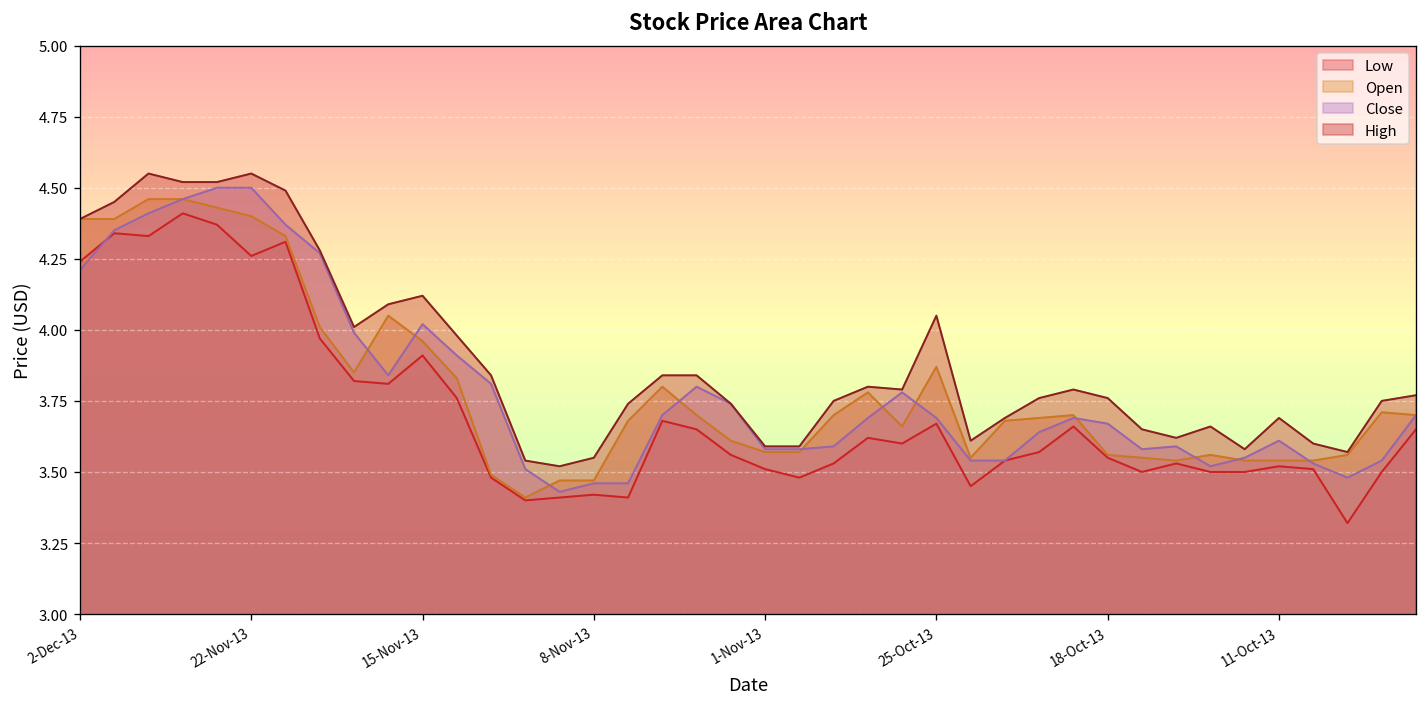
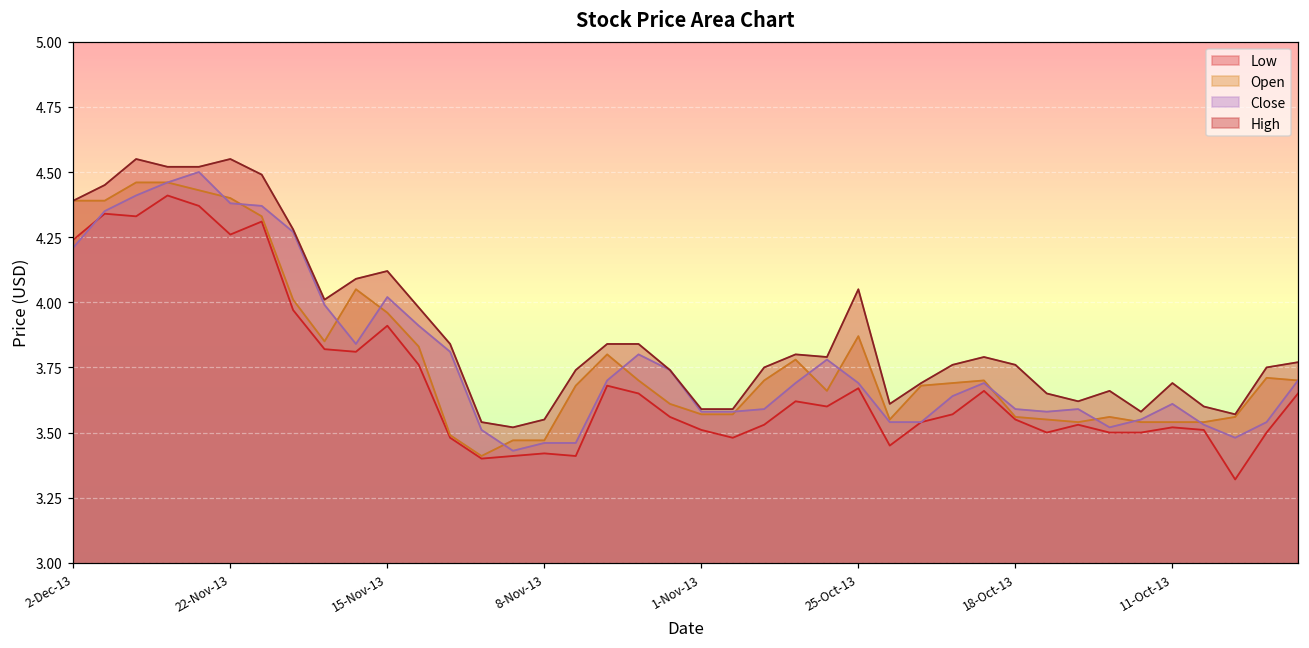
  {
    "Close": {
      "2-Dec-13": 4.21,
-     "22-Nov-13": 4.50,
+     "22-Nov-13": 4.38,
      "15-Nov-13": 4.02,
      "25-Oct-13": 3.69,
-     "18-Oct-13": 3.67,
+     "18-Oct-13": 3.59,
      "11-Oct-13": 3.61
    }
  }
